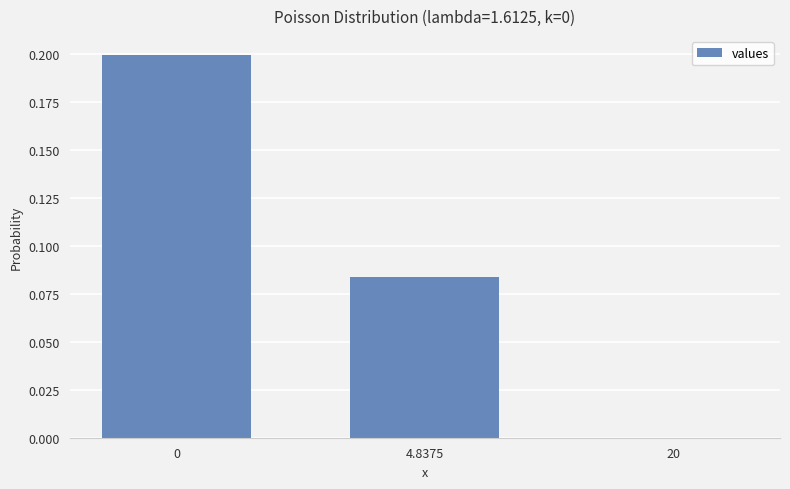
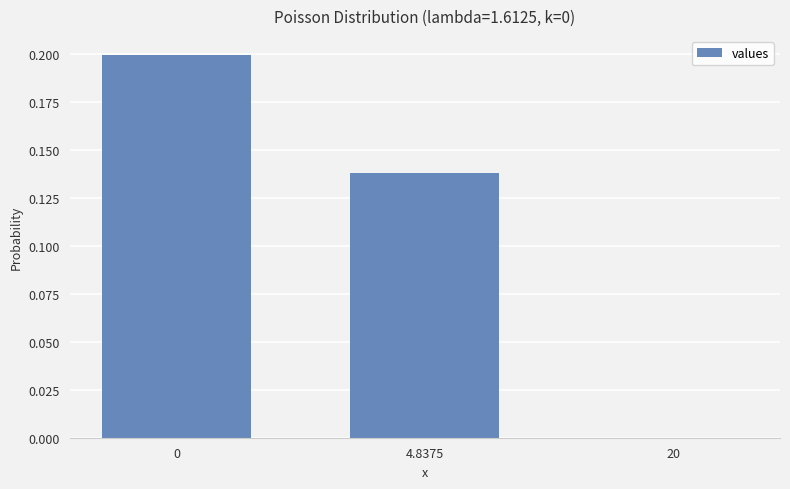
  {
    "0": 0.199,
-   "4.8375": 0.084
+   "4.8375": 0.138
  }
